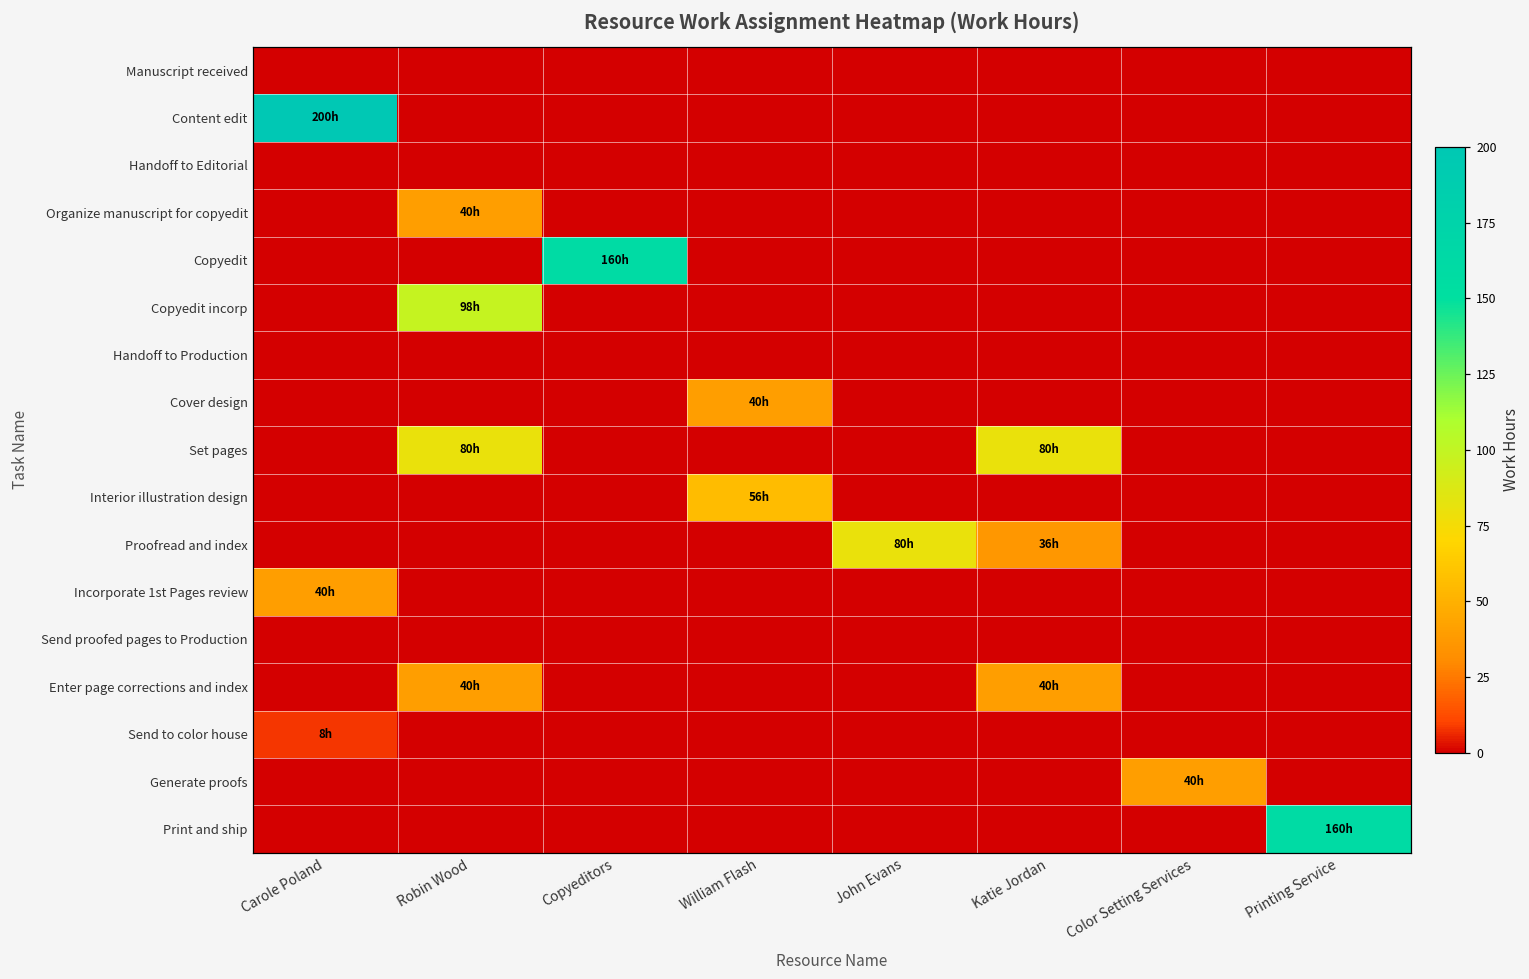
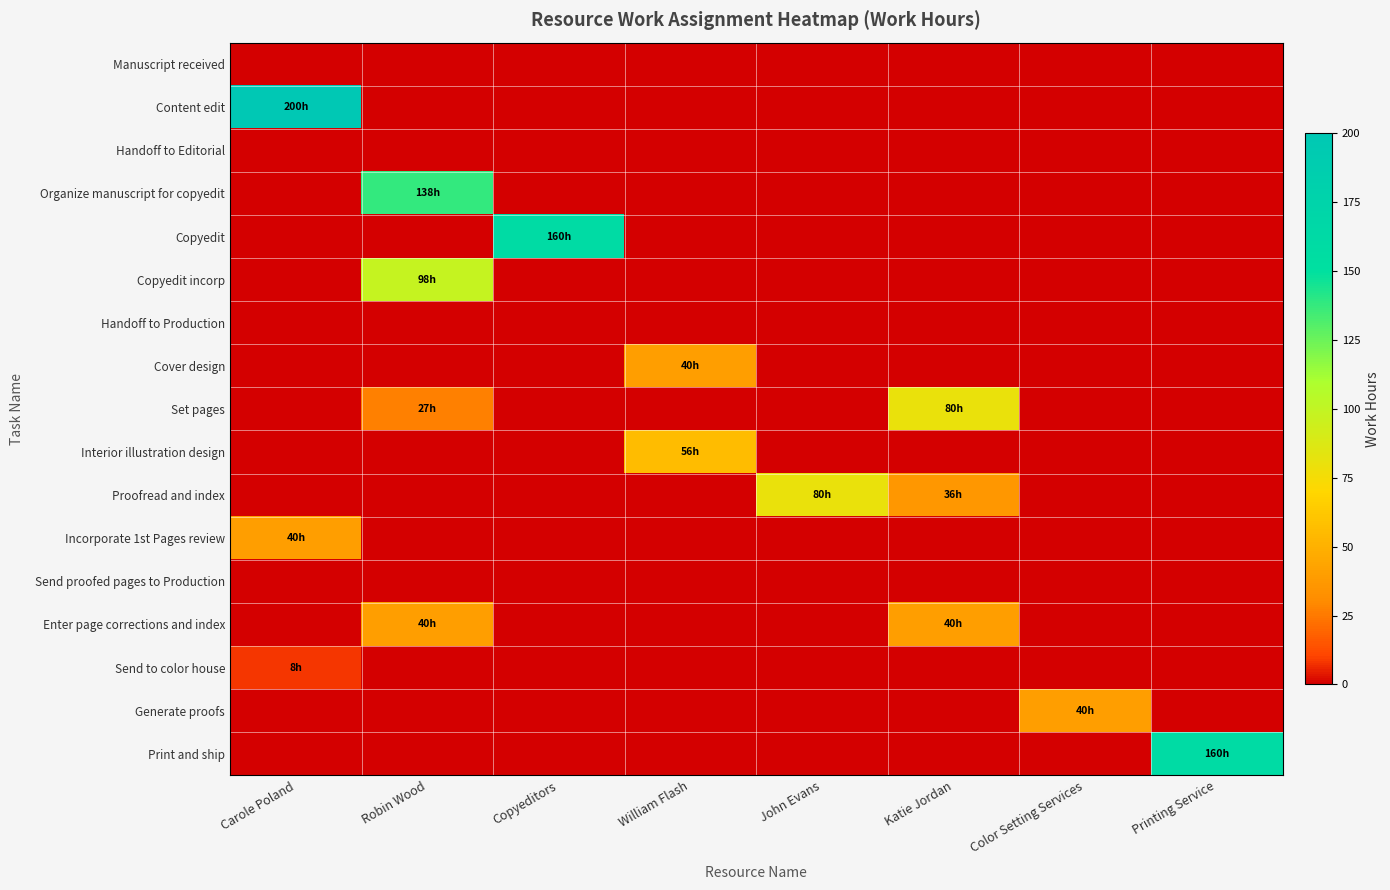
  {
    "Content edit": {
      "Carole Poland": "200h"
    },
    "Organize manuscript for copyedit": {
-     "Robin Wood": "40h"
+     "Robin Wood": "138h"
    },
    "Copyedit": {
      "Copyeditors": "160h"
    },
    "Copyedit incorp": {
      "Robin Wood": "98h"
    },
    "Cover design": {
      "William Flash": "40h"
    },
    "Set pages": {
-     "Robin Wood": "80h",
+     "Robin Wood": "27h",
      "Katie Jordan": "80h"
    },
    "Interior illustration design": {
      "William Flash": "56h"
    },
    "Proofread and index": {
      "John Evans": "80h",
      "Katie Jordan": "36h"
    },
    "Incorporate 1st Pages review": {
      "Carole Poland": "40h"
    },
    "Enter page corrections and index": {
      "Robin Wood": "40h",
      "Katie Jordan": "40h"
    },
    "Send to color house": {
      "Carole Poland": "8h"
    },
    "Generate proofs": {
      "Color Setting Services": "40h"
    },
    "Print and ship": {
      "Printing Service": "160h"
    }
  }
